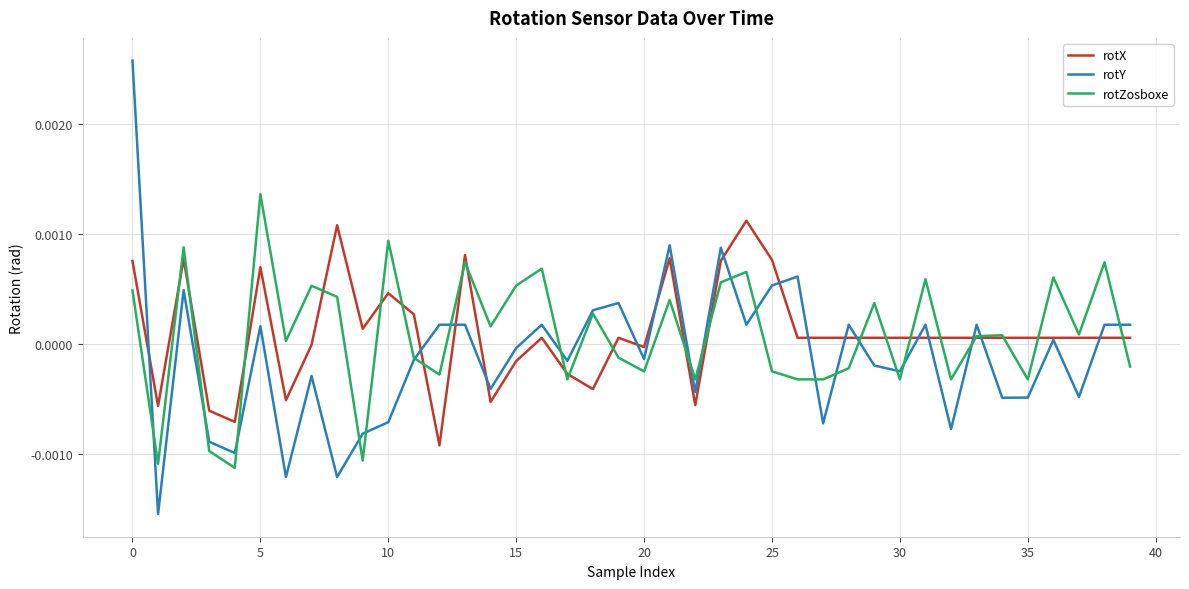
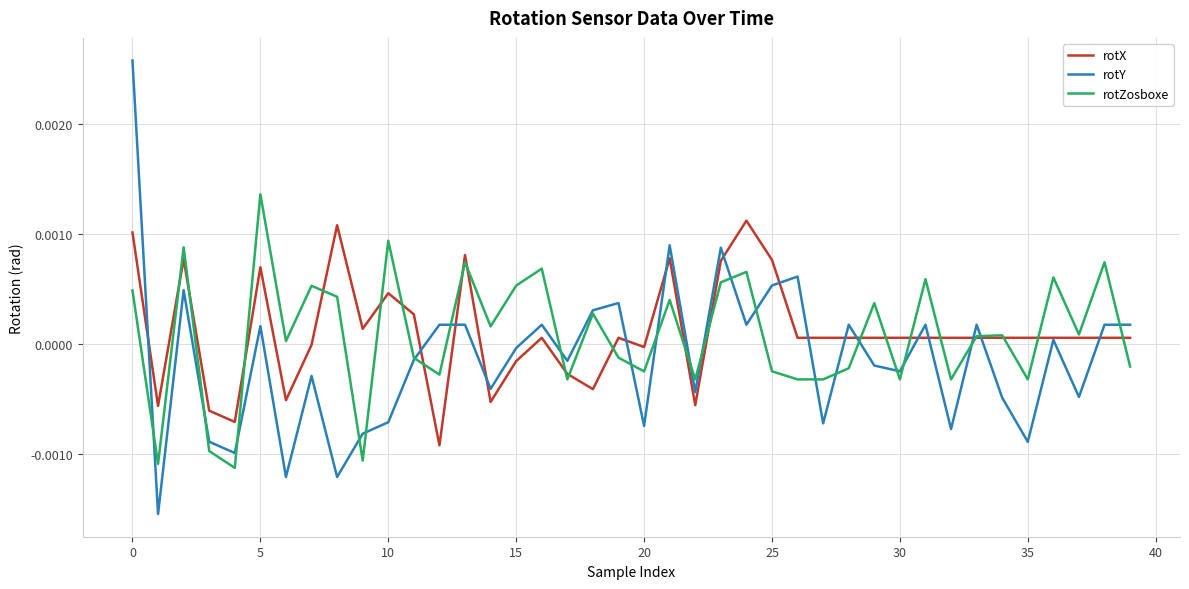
  {
    "rotX": {
-     "0": 0.00075,
+     "0": 0.00101,
      "5": 0.00070,
      "10": 0.00046,
      "15": -0.00016,
      "20": -0.00003,
      "25": 0.00076,
      "30": 0.00006,
      "35": 0.00006
    },
    "rotY": {
      "0": 0.00258,
      "5": 0.00016,
      "10": -0.00071,
      "15": -0.00004,
-     "20": -0.00014,
+     "20": -0.00075,
      "25": 0.00053,
      "30": -0.00025,
-     "35": -0.00049
+     "35": -0.00089
    },
    "rotZosboxe": {
      "0": 0.00049,
      "5": 0.00136,
      "10": 0.00094,
      "15": 0.00053,
      "20": -0.00025,
      "25": -0.00025,
      "30": -0.00032,
      "35": -0.00032
    }
  }
